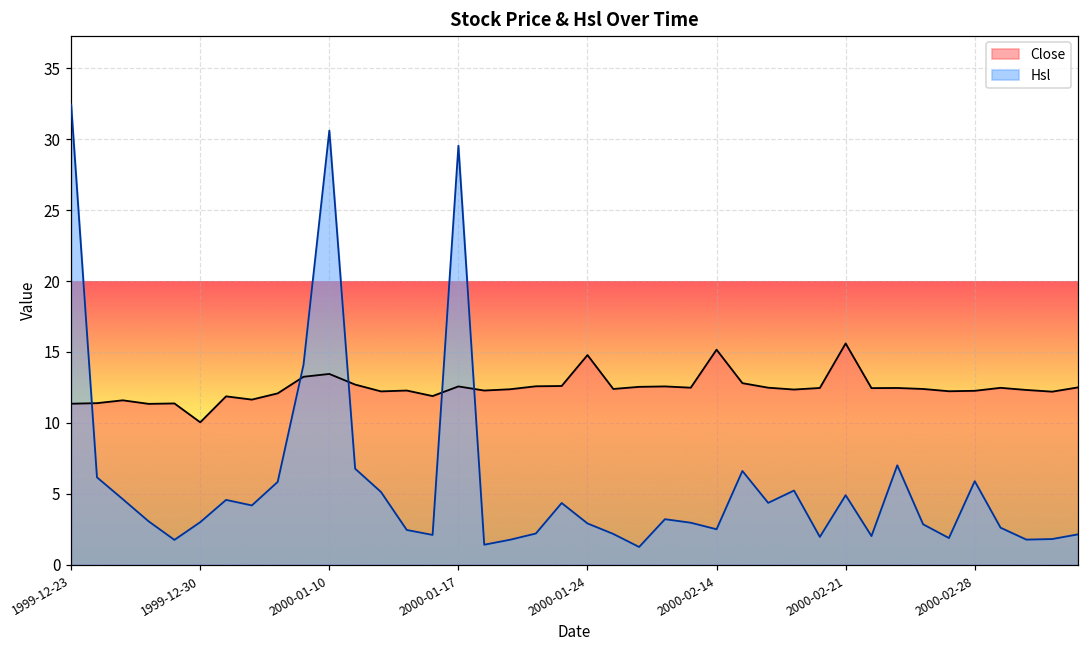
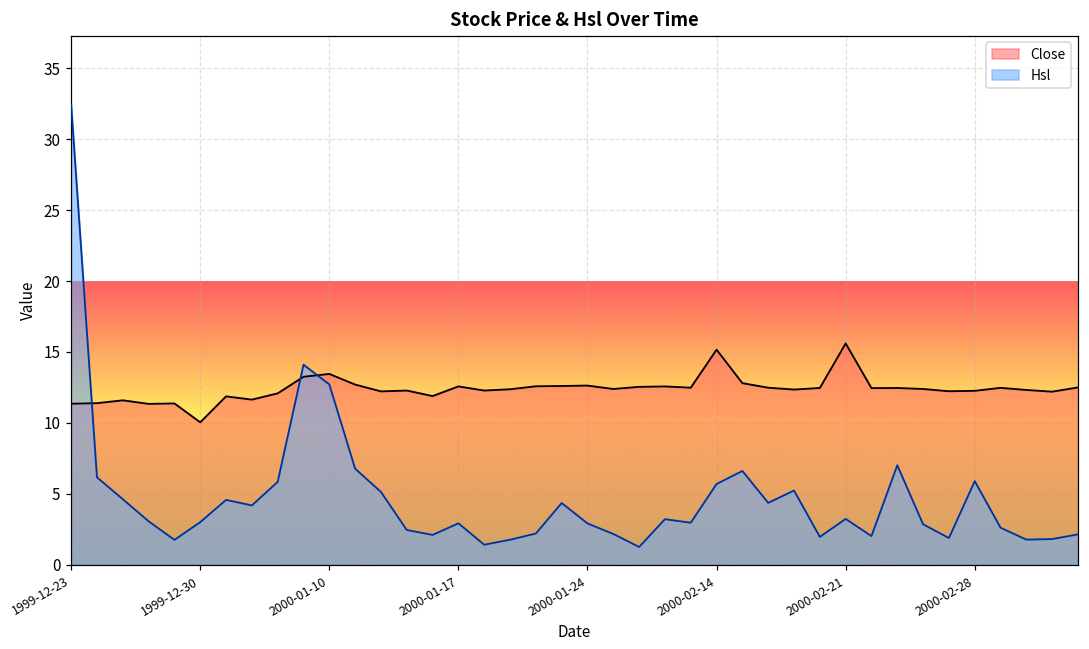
  {
    "Close": {
      "1999-12-23": 11.4,
      "1999-12-30": 10.0,
      "2000-01-10": 13.5,
      "2000-01-17": 12.6,
-     "2000-01-24": 14.8,
+     "2000-01-24": 12.6,
      "2000-02-14": 15.2,
      "2000-02-21": 15.6,
      "2000-02-28": 12.3
    },
    "Hsl": {
      "1999-12-23": 32.4,
      "1999-12-30": 3.0,
-     "2000-01-10": 30.6,
-     "2000-01-17": 29.5,
+     "2000-01-10": 12.7,
+     "2000-01-17": 2.9,
      "2000-01-24": 2.9,
-     "2000-02-14": 2.5,
-     "2000-02-21": 4.9,
+     "2000-02-14": 5.7,
+     "2000-02-21": 3.2,
      "2000-02-28": 5.9
    }
  }
